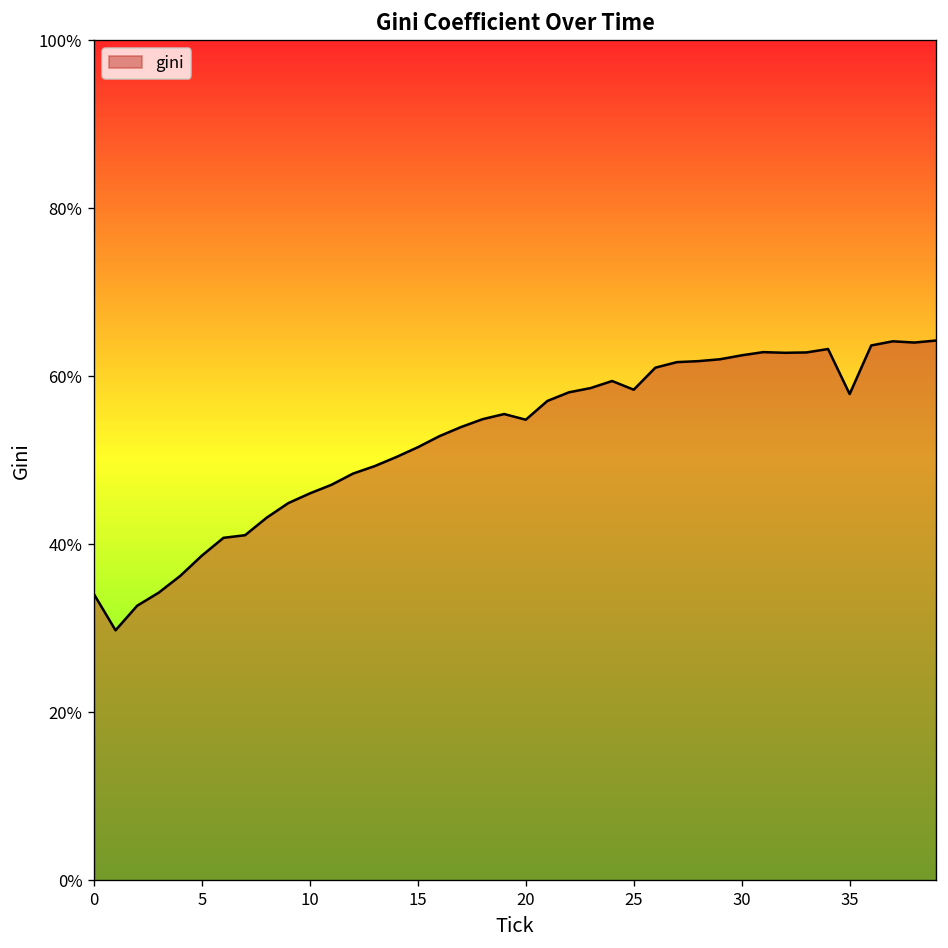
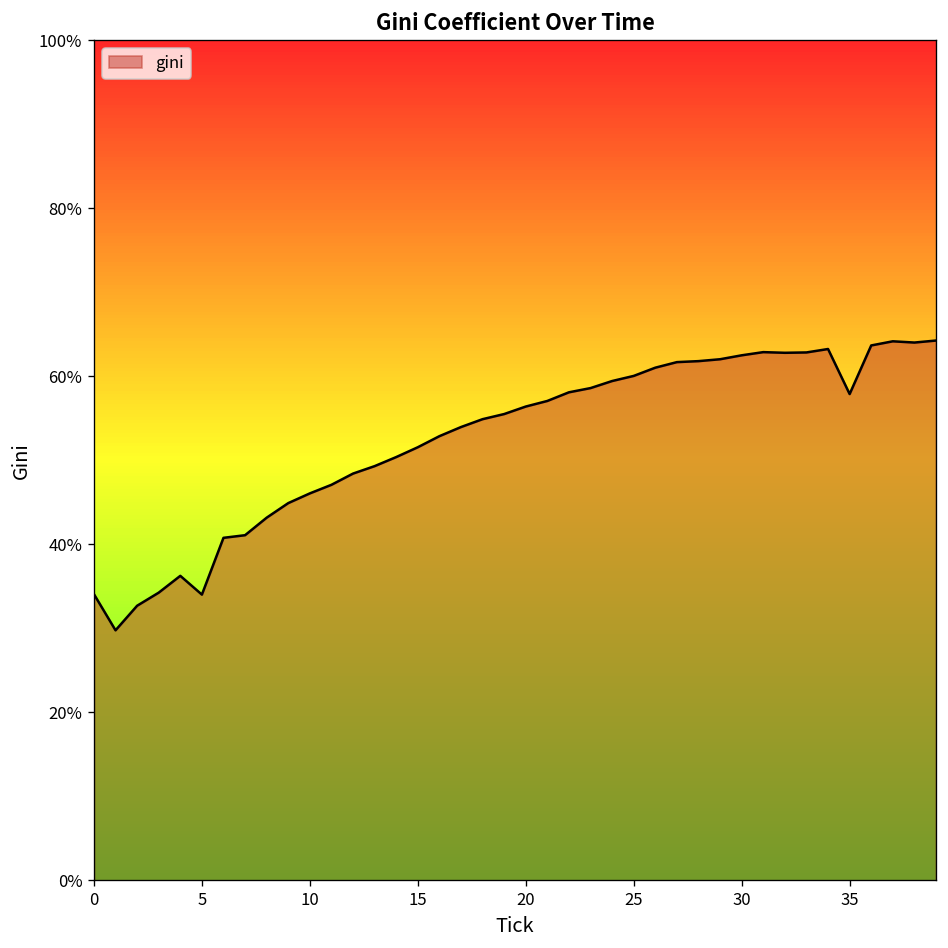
  {
    "0": "34%",
-   "5": "39%",
+   "5": "34%",
    "10": "46%",
    "15": "52%",
-   "20": "55%",
-   "25": "58%",
+   "20": "56%",
+   "25": "60%",
    "30": "62%",
    "35": "58%"
  }
